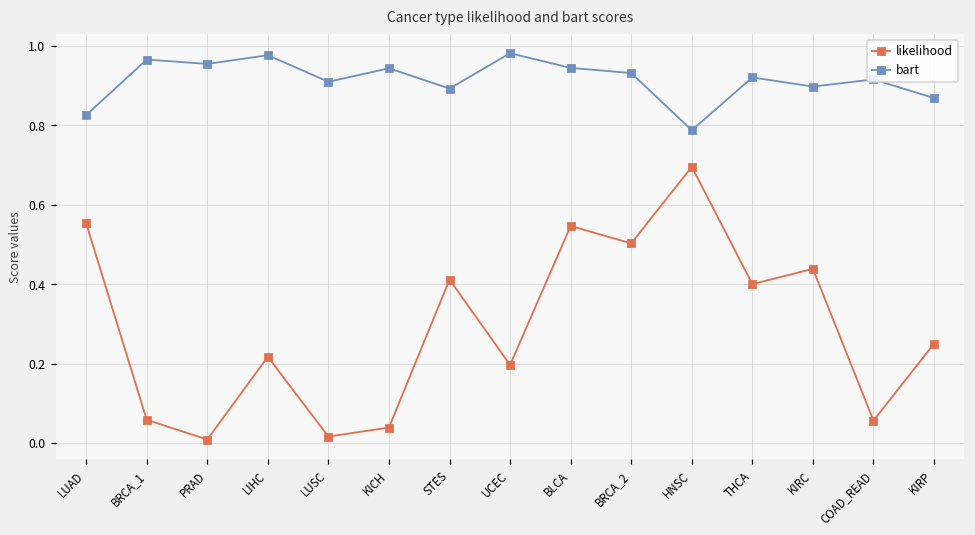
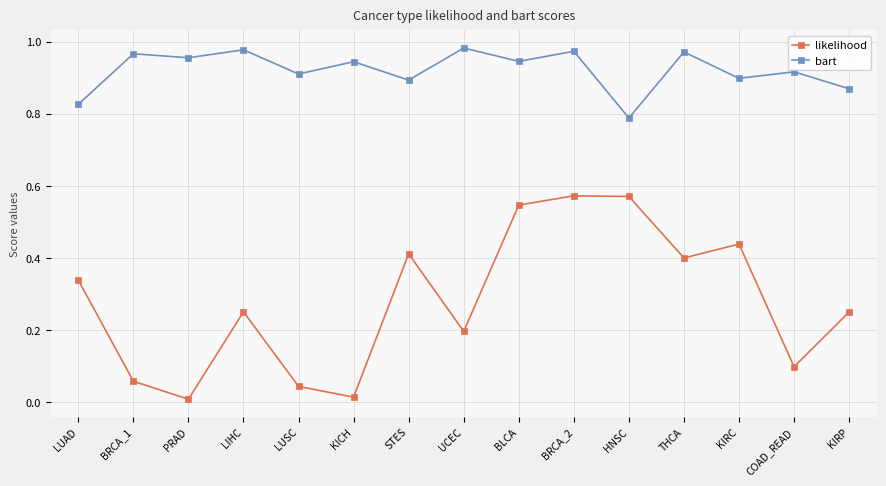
  {
    "likelihood": {
-     "LUAD": 0.55,
+     "LUAD": 0.34,
      "BRCA_1": 0.06,
      "PRAD": 0.01,
-     "LIHC": 0.22,
-     "LUSC": 0.02,
-     "KICH": 0.04,
+     "LIHC": 0.25,
+     "LUSC": 0.04,
+     "KICH": 0.01,
      "STES": 0.41,
      "UCEC": 0.20,
      "BLCA": 0.55,
-     "BRCA_2": 0.50,
-     "HNSC": 0.70,
+     "BRCA_2": 0.57,
+     "HNSC": 0.57,
      "THCA": 0.40,
      "KIRC": 0.44,
-     "COAD_READ": 0.06,
+     "COAD_READ": 0.10,
      "KIRP": 0.25
    },
    "bart": {
      "LUAD": 0.83,
      "BRCA_1": 0.97,
      "PRAD": 0.96,
      "LIHC": 0.98,
      "LUSC": 0.91,
      "KICH": 0.94,
      "STES": 0.89,
      "UCEC": 0.98,
      "BLCA": 0.95,
-     "BRCA_2": 0.93,
+     "BRCA_2": 0.97,
      "HNSC": 0.79,
-     "THCA": 0.92,
+     "THCA": 0.97,
      "KIRC": 0.90,
      "COAD_READ": 0.92,
      "KIRP": 0.87
    }
  }
